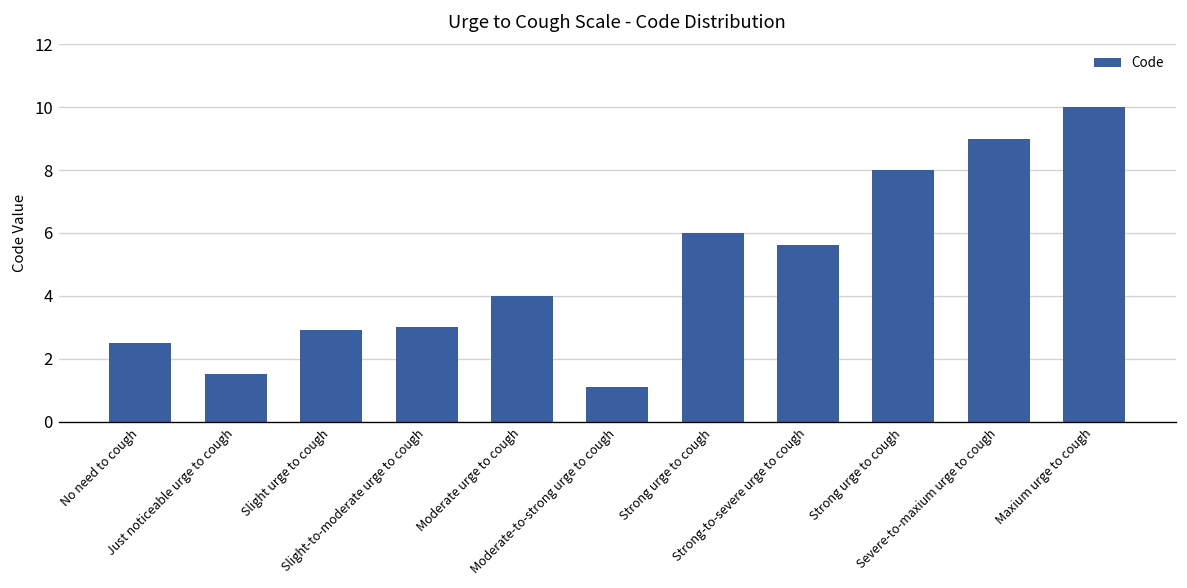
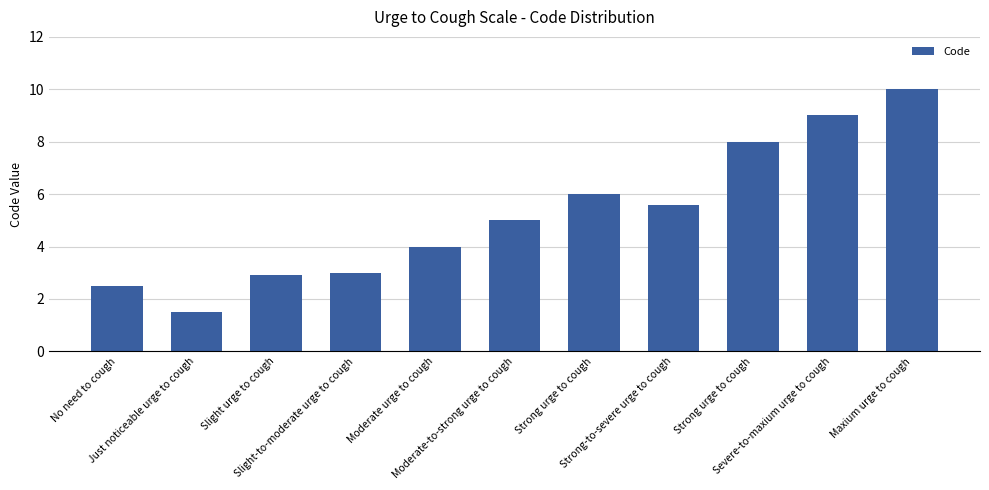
  {
    "No need to cough": 2.5,
    "Just noticeable urge to cough": 1.5,
    "Slight urge to cough": 2.9,
    "Slight-to-moderate urge to cough": 3.0,
    "Moderate urge to cough": 4.0,
-   "Moderate-to-strong urge to cough": 1.1,
+   "Moderate-to-strong urge to cough": 5.0,
    "Strong-to-severe urge to cough": 5.6,
    "Severe-to-maxium urge to cough": 9.0,
    "Maxium urge to cough": 10.0
  }
